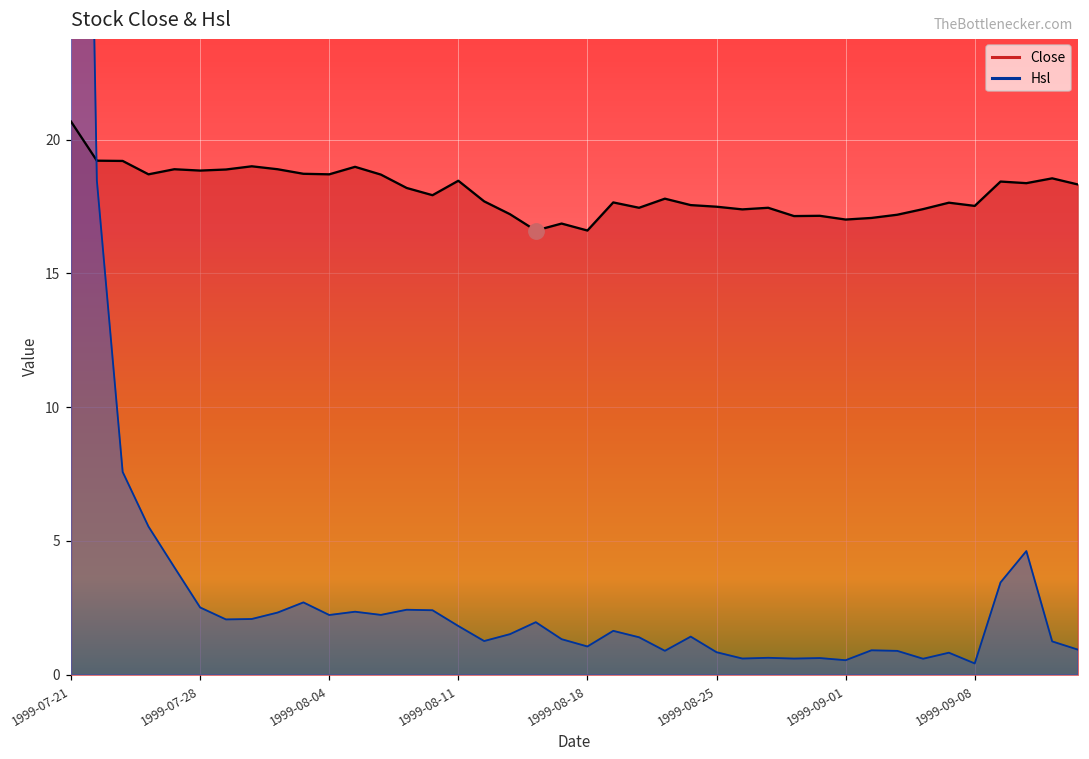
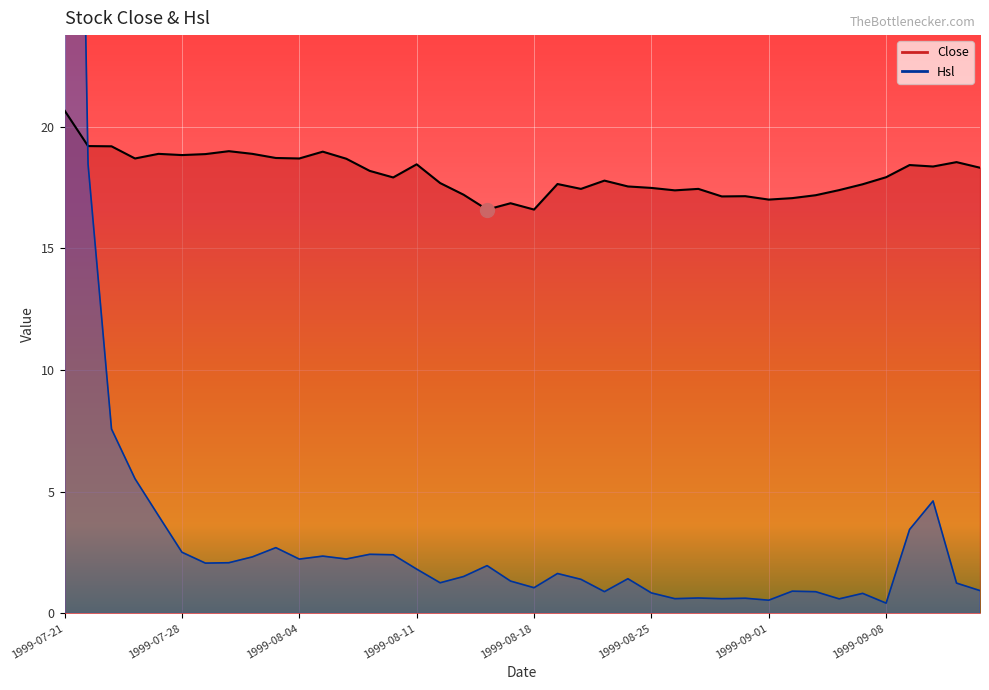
  {
    "Close": {
      "1999-07-21": 20.7,
      "1999-07-28": 18.8,
      "1999-08-04": 18.7,
      "1999-08-11": 18.5,
      "1999-08-18": 16.6,
      "1999-08-25": 17.5,
      "1999-09-01": 17.0,
-     "1999-09-08": 17.5
+     "1999-09-08": 17.9
    }
  }
